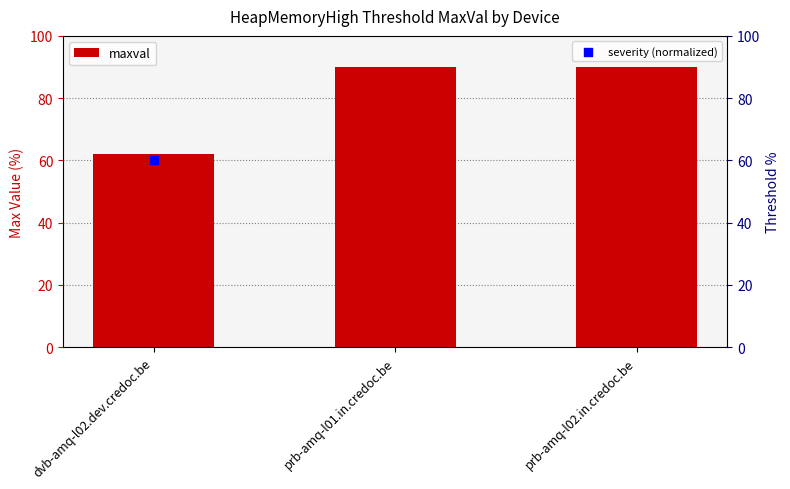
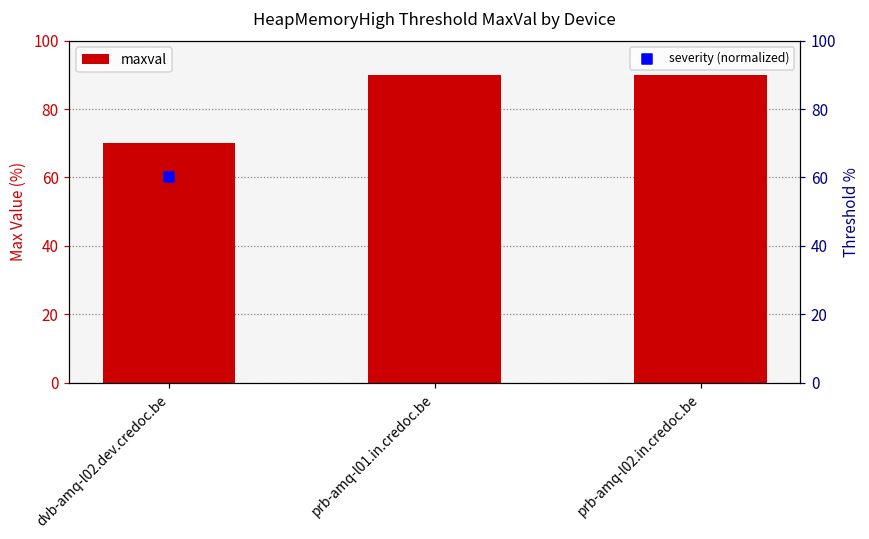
  {
    "maxval": {
-     "dvb-amq-l02.dev.credoc.be": 62,
+     "dvb-amq-l02.dev.credoc.be": 70,
      "prb-amq-l01.in.credoc.be": 90,
      "prb-amq-l02.in.credoc.be": 90
    }
  }
